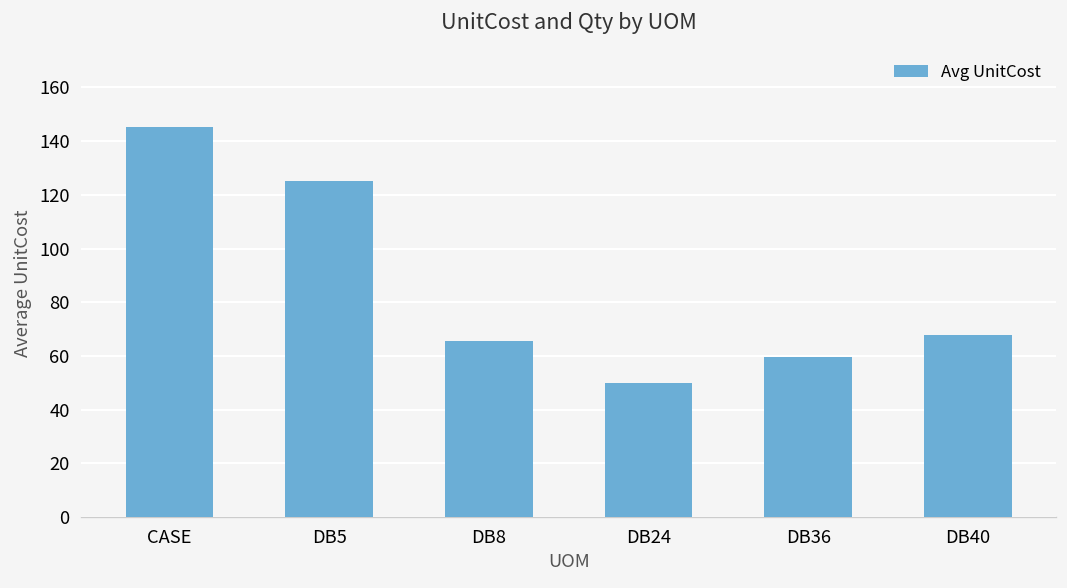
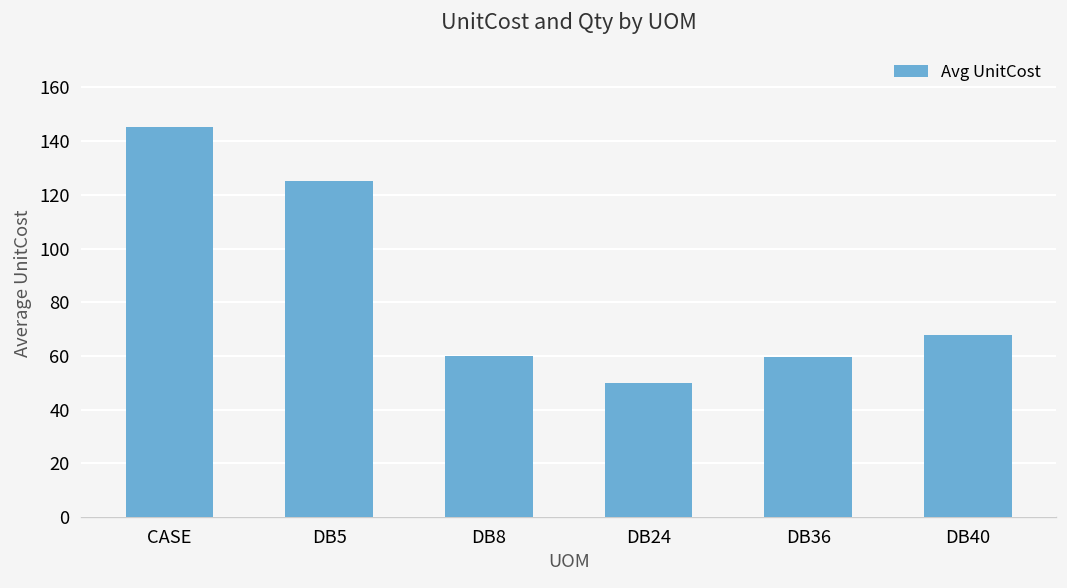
  {
    "CASE": 145,
    "DB5": 125,
-   "DB8": 66,
+   "DB8": 60,
    "DB24": 50,
    "DB36": 60,
    "DB40": 68
  }
